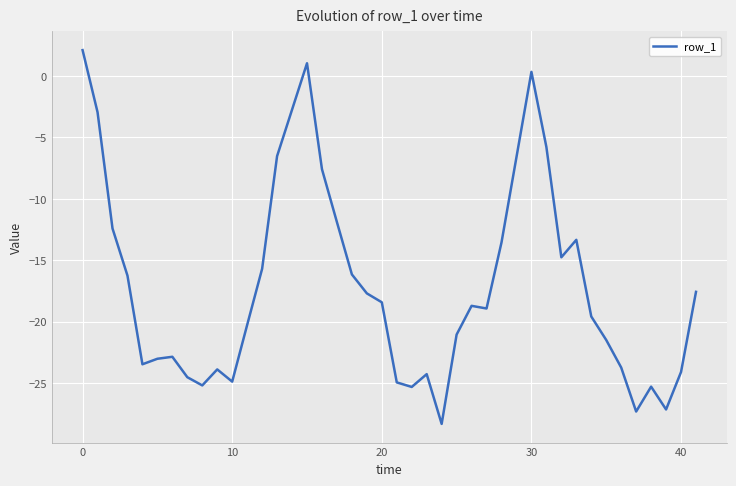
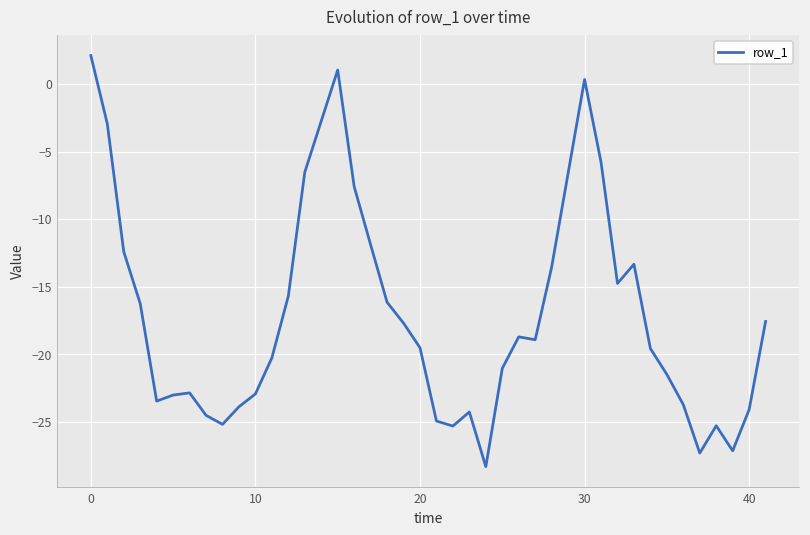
  {
    "0": 2.1,
-   "10": -24.9,
-   "20": -18.4,
+   "10": -22.9,
+   "20": -19.5,
    "30": 0.3,
    "40": -24.1
  }
